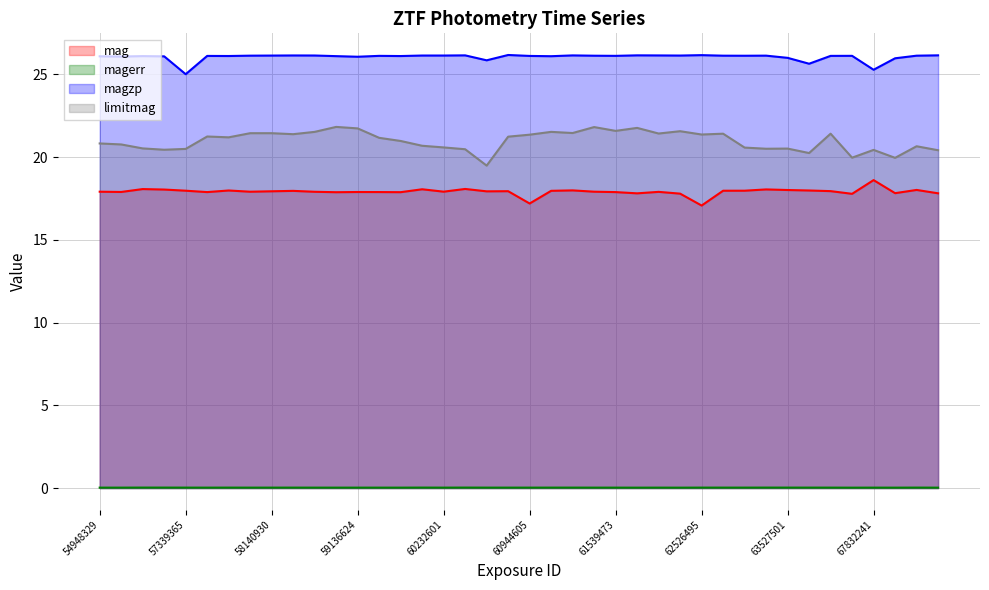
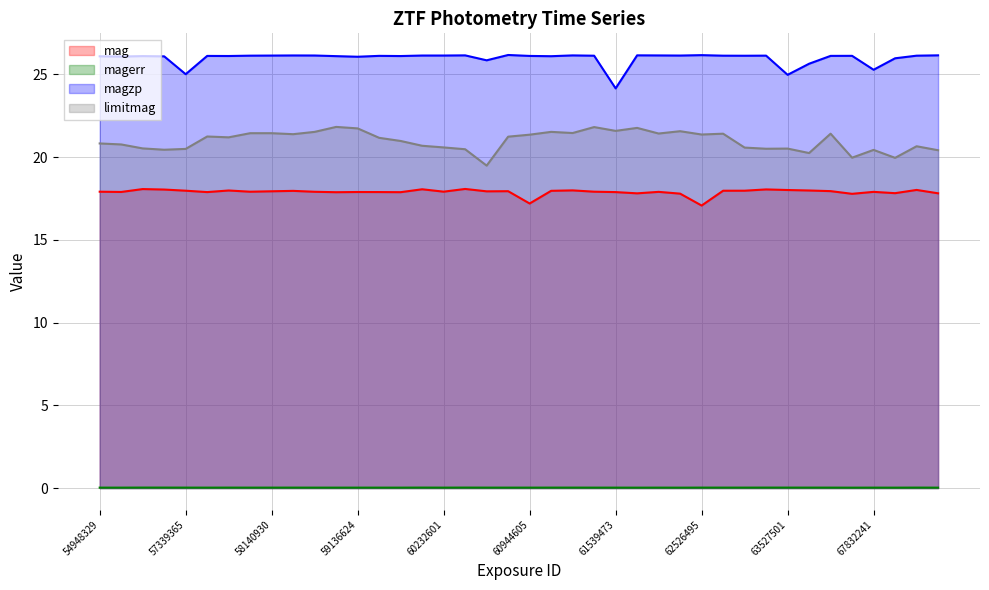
  {
    "mag": {
      "54948329": 17.9,
      "57339365": 18.0,
      "58140930": 17.9,
      "59136624": 17.9,
      "60232601": 17.9,
      "60944605": 17.2,
      "61539473": 17.9,
      "62526495": 17.1,
      "63527501": 18.0,
-     "67832241": 18.6
+     "67832241": 17.9
    },
    "magerr": {
      "54948329": 0.0,
      "57339365": 0.0,
      "58140930": 0.0,
      "59136624": 0.0,
      "60232601": 0.0,
      "60944605": 0.0,
      "61539473": 0.0,
      "62526495": 0.0,
      "63527501": 0.0,
      "67832241": 0.0
    },
    "magzp": {
      "57339365": 25.0,
      "58140930": 26.1,
      "59136624": 26.1,
      "60232601": 26.1,
      "60944605": 26.1,
-     "61539473": 26.1,
+     "61539473": 24.2,
      "62526495": 26.2,
-     "63527501": 26.0,
+     "63527501": 25.0,
      "67832241": 25.3
    },
    "limitmag": {
      "54948329": 20.8,
      "57339365": 20.5,
      "58140930": 21.5,
      "59136624": 21.7,
      "60232601": 20.6,
      "60944605": 21.4,
      "61539473": 21.6,
      "62526495": 21.4,
      "63527501": 20.5,
      "67832241": 20.4
    }
  }
